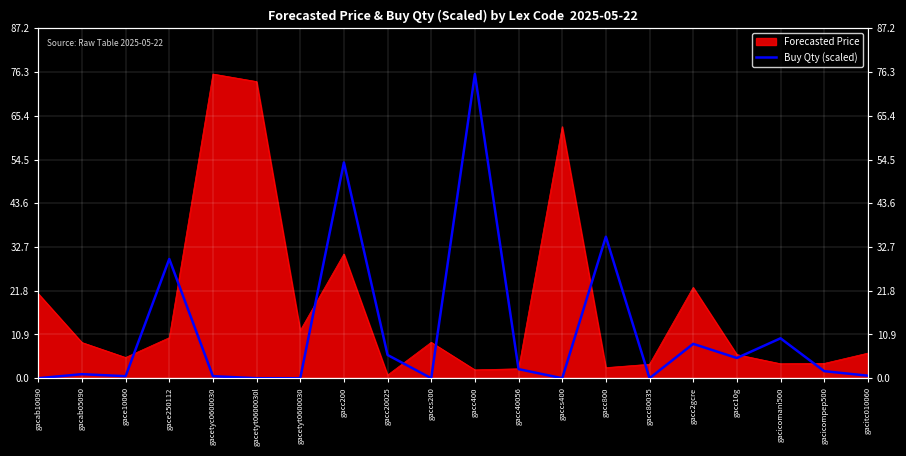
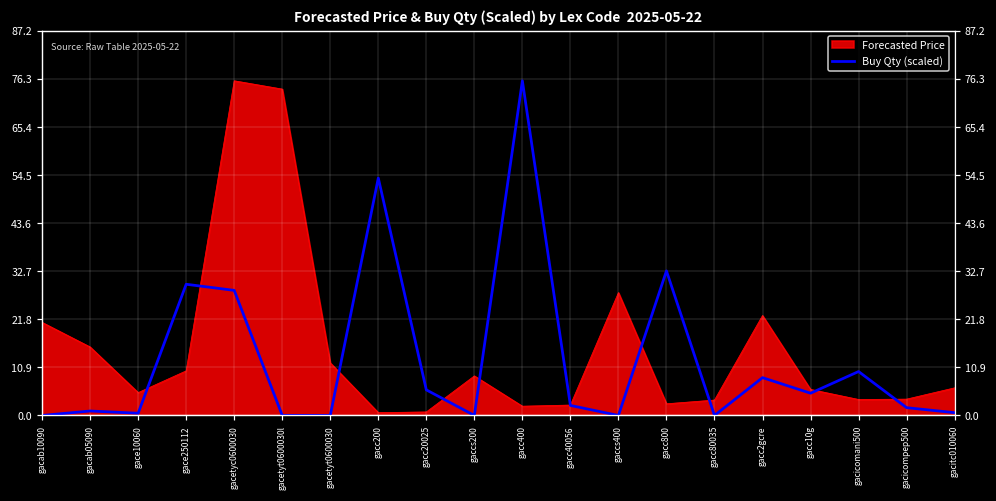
  {
    "Forecasted Price": {
      "gacab10090": 21,
-     "gacab05090": 9,
+     "gacab05090": 16,
      "gace10060": 5,
      "gace250112": 10,
      "gacetyc0600030": 76,
      "gacetyt0600030l": 74,
      "gacetyt0600030": 12,
-     "gacc200": 31,
+     "gacc200": 1,
      "gacc20025": 1,
      "gaccs200": 9,
      "gacc400": 2,
-     "gaccs400": 63,
+     "gaccs400": 28,
      "gacc800": 3,
      "gacc80035": 3,
      "gacc2gcre": 23,
      "gacc10g": 6,
      "gacicomani500": 4,
      "gacicompep500": 4,
      "gacitc010060": 6
    },
    "Buy Qty (scaled)": {
      "gacab10090": 0,
      "gacab05090": 1,
      "gace10060": 1,
      "gace250112": 30,
-     "gacetyc0600030": 1,
+     "gacetyc0600030": 28,
      "gacetyt0600030l": 0,
      "gacetyt0600030": 0,
      "gacc200": 54,
      "gacc20025": 6,
      "gaccs200": 0,
      "gacc400": 76,
      "gaccs400": 0,
-     "gacc800": 35,
+     "gacc800": 33,
      "gacc80035": 0,
      "gacc2gcre": 9,
      "gacc10g": 5,
      "gacicomani500": 10,
      "gacicompep500": 2,
      "gacitc010060": 1
    }
  }
